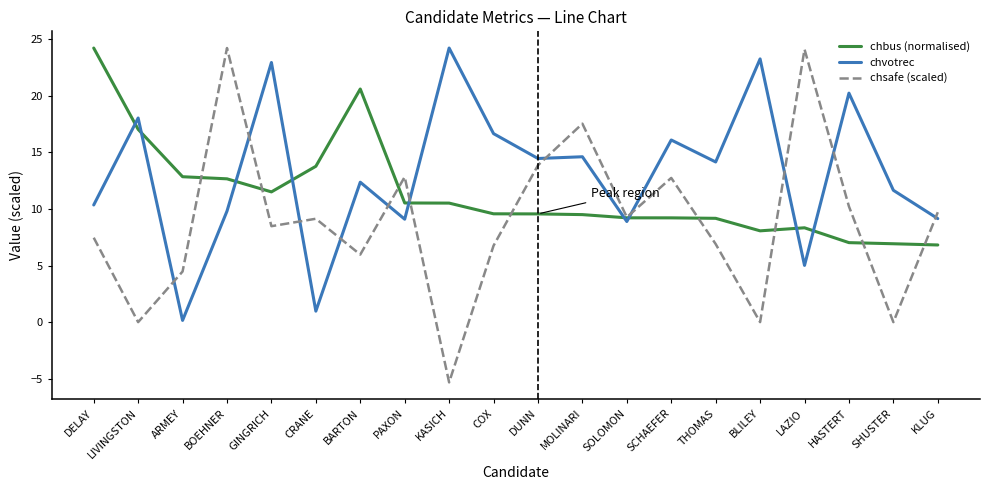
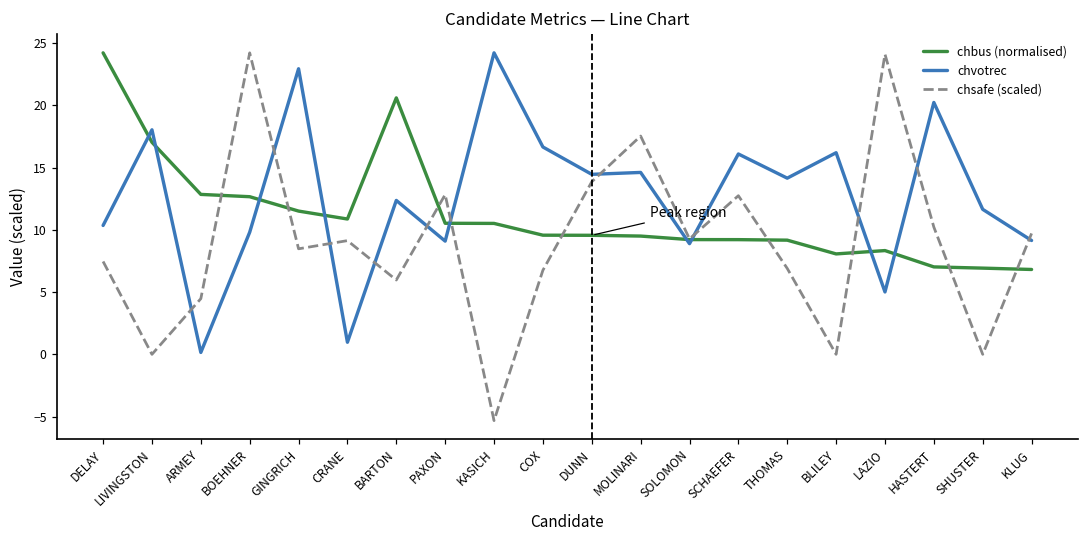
  {
    "chbus (normalised)": {
      "DELAY": 24.2,
      "LIVINGSTON": 17.0,
      "ARMEY": 12.8,
      "BOEHNER": 12.7,
      "GINGRICH": 11.5,
-     "CRANE": 13.8,
+     "CRANE": 10.9,
      "BARTON": 20.6,
      "PAXON": 10.5,
      "KASICH": 10.5,
      "COX": 9.6,
      "DUNN": 9.6,
      "MOLINARI": 9.5,
      "SCHAEFER": 9.2,
      "THOMAS": 9.2,
      "BLILEY": 8.1,
      "LAZIO": 8.3,
      "HASTERT": 7.0,
      "SHUSTER": 6.9,
      "KLUG": 6.8
    },
    "chvotrec": {
      "DELAY": 10.3,
      "LIVINGSTON": 18.0,
      "ARMEY": 0.2,
      "BOEHNER": 9.8,
      "GINGRICH": 22.9,
      "CRANE": 1.0,
      "BARTON": 12.4,
      "PAXON": 9.1,
      "KASICH": 24.2,
      "COX": 16.6,
      "DUNN": 14.5,
      "MOLINARI": 14.6,
      "SOLOMON": 8.9,
      "SCHAEFER": 16.1,
      "THOMAS": 14.1,
-     "BLILEY": 23.2,
+     "BLILEY": 16.2,
      "LAZIO": 5.0,
      "HASTERT": 20.2,
      "SHUSTER": 11.6,
      "KLUG": 9.1
    },
    "chsafe (scaled)": {
      "DELAY": 7.5,
      "LIVINGSTON": 0.0,
      "ARMEY": 4.5,
      "BOEHNER": 24.2,
      "GINGRICH": 8.5,
      "CRANE": 9.1,
      "BARTON": 6.0,
      "PAXON": 12.8,
      "KASICH": -5.3,
      "COX": 6.8,
      "DUNN": 13.9,
      "MOLINARI": 17.5,
      "SCHAEFER": 12.7,
      "THOMAS": 6.9,
      "BLILEY": 0.0,
      "LAZIO": 24.1,
      "HASTERT": 10.2,
      "SHUSTER": 0.0,
      "KLUG": 9.7
    }
  }
